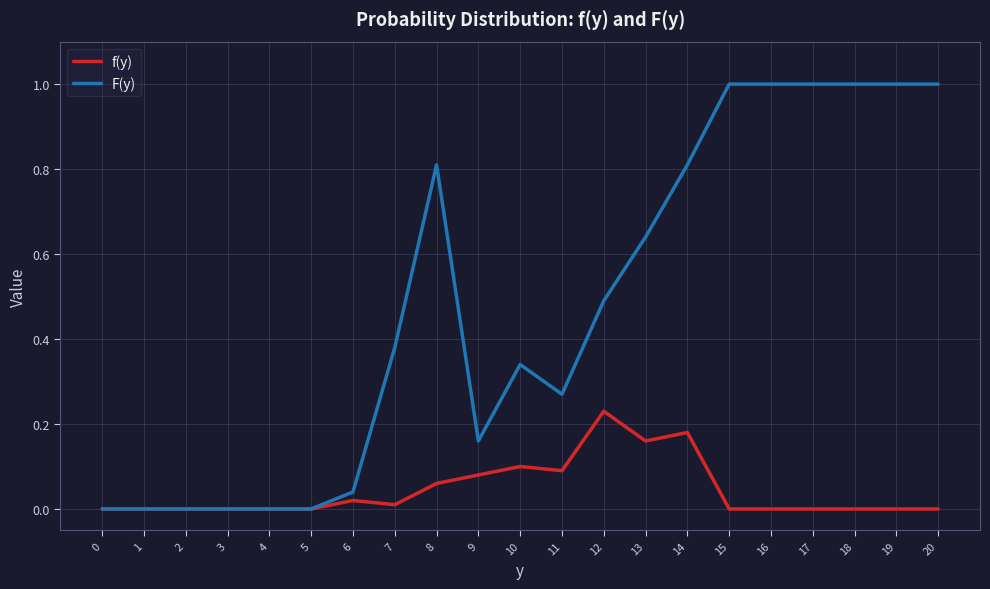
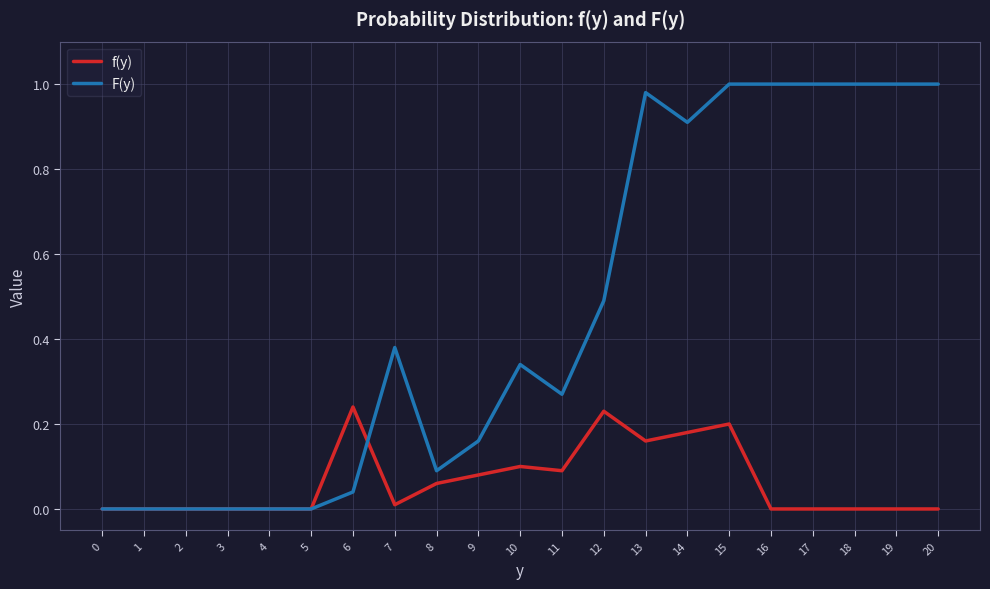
  {
    "f(y)": {
-     "6": 0.02,
+     "6": 0.24,
      "7": 0.01,
      "8": 0.06,
      "9": 0.08,
      "10": 0.10,
      "11": 0.09,
      "12": 0.23,
      "13": 0.16,
      "14": 0.18,
-     "15": 0.0,
+     "15": 0.2,
      "16": 0.00,
      "17": 0.00,
      "18": 0.00,
      "19": 0.00,
      "20": 0.00
    },
    "F(y)": {
      "6": 0.04,
      "7": 0.38,
-     "8": 0.81,
+     "8": 0.09,
      "9": 0.16,
      "10": 0.34,
      "11": 0.27,
      "12": 0.49,
-     "13": 0.64,
-     "14": 0.81,
+     "13": 0.98,
+     "14": 0.91,
      "15": 1.00,
      "16": 1.00,
      "17": 1.00,
      "18": 1.00,
      "19": 1.00,
      "20": 1.00
    }
  }
